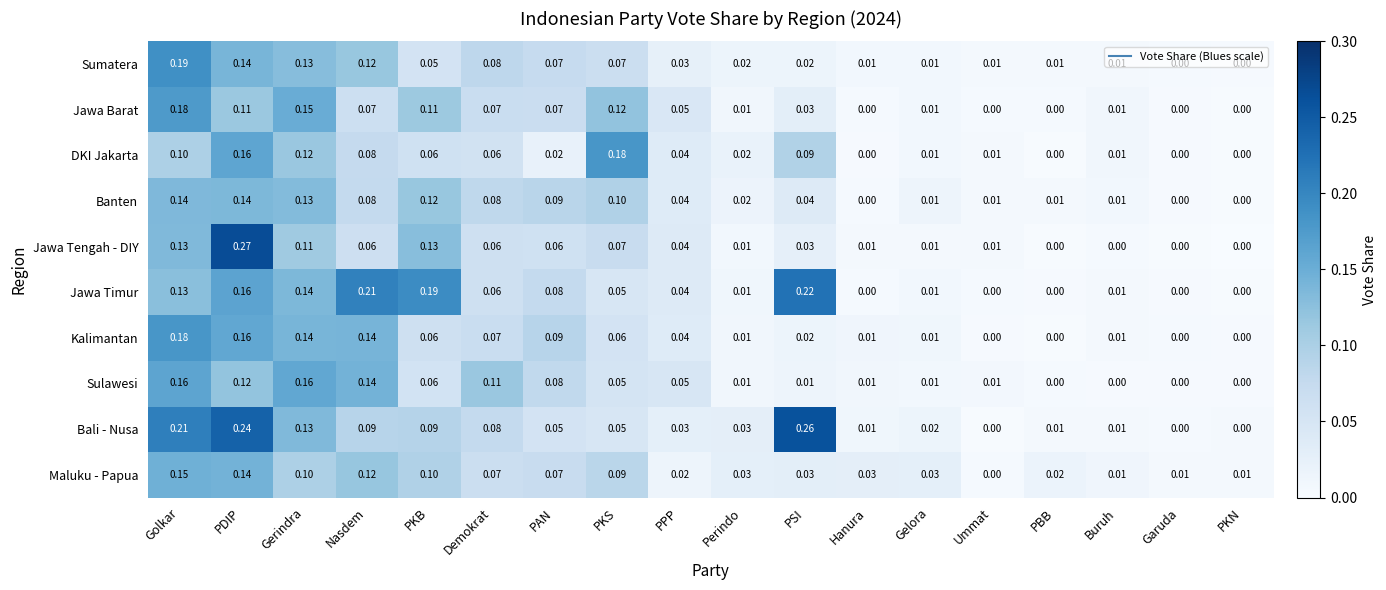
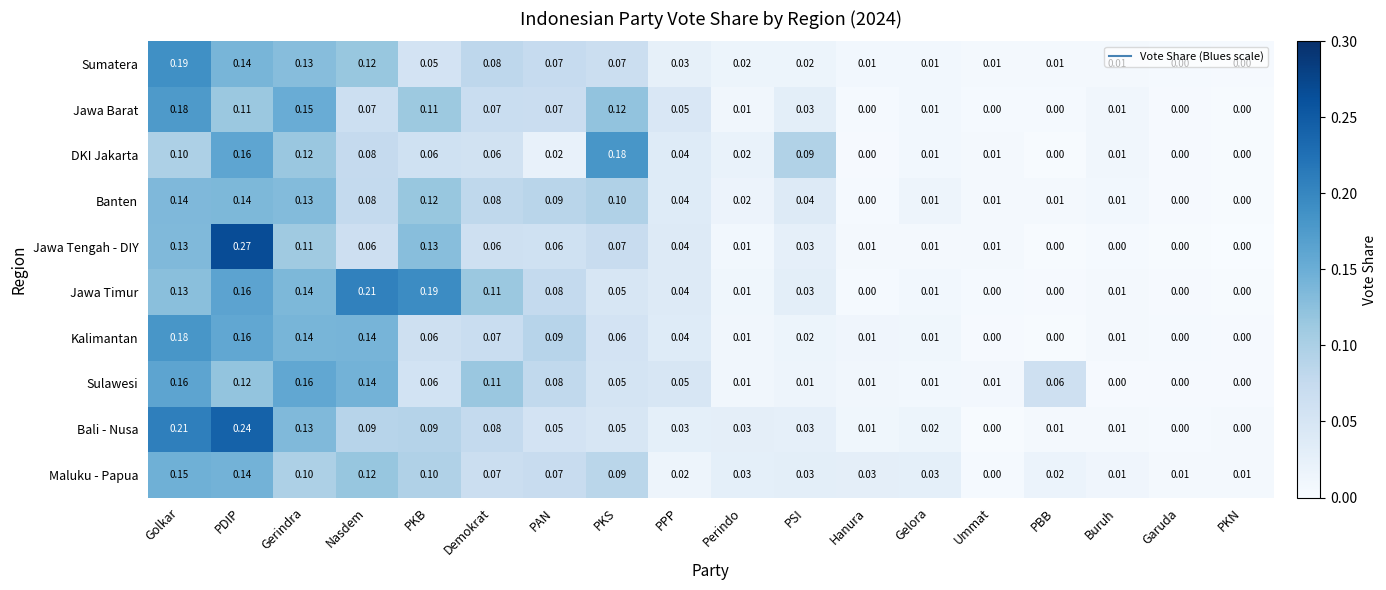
  {
    "Sumatera": {
      "Golkar": 0.19,
      "PDIP": 0.14,
      "Gerindra": 0.13,
      "Nasdem": 0.12,
      "PKB": 0.05,
      "Demokrat": 0.08,
      "PAN": 0.07,
      "PKS": 0.07,
      "PPP": 0.03,
      "Perindo": 0.02,
      "PSI": 0.02,
      "Hanura": 0.01,
      "Gelora": 0.01,
      "Ummat": 0.01,
      "PBB": 0.01
    },
    "Jawa Barat": {
      "Golkar": 0.18,
      "PDIP": 0.11,
      "Gerindra": 0.15,
      "Nasdem": 0.07,
      "PKB": 0.11,
      "Demokrat": 0.07,
      "PAN": 0.07,
      "PKS": 0.12,
      "PPP": 0.05,
      "Perindo": 0.01,
      "PSI": 0.03,
      "Hanura": 0.00,
      "Gelora": 0.01,
      "Ummat": 0.00,
      "PBB": 0.00,
      "Buruh": 0.01,
      "Garuda": 0.00,
      "PKN": 0.00
    },
    "DKI Jakarta": {
      "Golkar": 0.10,
      "PDIP": 0.16,
      "Gerindra": 0.12,
      "Nasdem": 0.08,
      "PKB": 0.06,
      "Demokrat": 0.06,
      "PAN": 0.02,
      "PKS": 0.18,
      "PPP": 0.04,
      "Perindo": 0.02,
      "PSI": 0.09,
      "Hanura": 0.00,
      "Gelora": 0.01,
      "Ummat": 0.01,
      "PBB": 0.00,
      "Buruh": 0.01,
      "Garuda": 0.00,
      "PKN": 0.00
    },
    "Banten": {
      "Golkar": 0.14,
      "PDIP": 0.14,
      "Gerindra": 0.13,
      "Nasdem": 0.08,
      "PKB": 0.12,
      "Demokrat": 0.08,
      "PAN": 0.09,
      "PKS": 0.10,
      "PPP": 0.04,
      "Perindo": 0.02,
      "PSI": 0.04,
      "Hanura": 0.00,
      "Gelora": 0.01,
      "Ummat": 0.01,
      "PBB": 0.01,
      "Buruh": 0.01,
      "Garuda": 0.00,
      "PKN": 0.00
    },
    "Jawa Tengah - DIY": {
      "Golkar": 0.13,
      "PDIP": 0.27,
      "Gerindra": 0.11,
      "Nasdem": 0.06,
      "PKB": 0.13,
      "Demokrat": 0.06,
      "PAN": 0.06,
      "PKS": 0.07,
      "PPP": 0.04,
      "Perindo": 0.01,
      "PSI": 0.03,
      "Hanura": 0.01,
      "Gelora": 0.01,
      "Ummat": 0.01,
      "PBB": 0.00,
      "Buruh": 0.00,
      "Garuda": 0.00,
      "PKN": 0.00
    },
    "Jawa Timur": {
      "Golkar": 0.13,
      "PDIP": 0.16,
      "Gerindra": 0.14,
      "Nasdem": 0.21,
      "PKB": 0.19,
-     "Demokrat": 0.06,
+     "Demokrat": 0.11,
      "PAN": 0.08,
      "PKS": 0.05,
      "PPP": 0.04,
      "Perindo": 0.01,
-     "PSI": 0.22,
+     "PSI": 0.03,
      "Hanura": 0.00,
      "Gelora": 0.01,
      "Ummat": 0.00,
      "PBB": 0.00,
      "Buruh": 0.01,
      "Garuda": 0.00,
      "PKN": 0.00
    },
    "Kalimantan": {
      "Golkar": 0.18,
      "PDIP": 0.16,
      "Gerindra": 0.14,
      "Nasdem": 0.14,
      "PKB": 0.06,
      "Demokrat": 0.07,
      "PAN": 0.09,
      "PKS": 0.06,
      "PPP": 0.04,
      "Perindo": 0.01,
      "PSI": 0.02,
      "Hanura": 0.01,
      "Gelora": 0.01,
      "Ummat": 0.00,
      "PBB": 0.00,
      "Buruh": 0.01,
      "Garuda": 0.00,
      "PKN": 0.00
    },
    "Sulawesi": {
      "Golkar": 0.16,
      "PDIP": 0.12,
      "Gerindra": 0.16,
      "Nasdem": 0.14,
      "PKB": 0.06,
      "Demokrat": 0.11,
      "PAN": 0.08,
      "PKS": 0.05,
      "PPP": 0.05,
      "Perindo": 0.01,
      "PSI": 0.01,
      "Hanura": 0.01,
      "Gelora": 0.01,
      "Ummat": 0.01,
-     "PBB": 0.00,
+     "PBB": 0.06,
      "Buruh": 0.00,
      "Garuda": 0.00,
      "PKN": 0.00
    },
    "Bali - Nusa": {
      "Golkar": 0.21,
      "PDIP": 0.24,
      "Gerindra": 0.13,
      "Nasdem": 0.09,
      "PKB": 0.09,
      "Demokrat": 0.08,
      "PAN": 0.05,
      "PKS": 0.05,
      "PPP": 0.03,
      "Perindo": 0.03,
-     "PSI": 0.26,
+     "PSI": 0.03,
      "Hanura": 0.01,
      "Gelora": 0.02,
      "Ummat": 0.00,
      "PBB": 0.01,
      "Buruh": 0.01,
      "Garuda": 0.00,
      "PKN": 0.00
    },
    "Maluku - Papua": {
      "Golkar": 0.15,
      "PDIP": 0.14,
      "Gerindra": 0.10,
      "Nasdem": 0.12,
      "PKB": 0.10,
      "Demokrat": 0.07,
      "PAN": 0.07,
      "PKS": 0.09,
      "PPP": 0.02,
      "Perindo": 0.03,
      "PSI": 0.03,
      "Hanura": 0.03,
      "Gelora": 0.03,
      "Ummat": 0.00,
      "PBB": 0.02,
      "Buruh": 0.01,
      "Garuda": 0.01,
      "PKN": 0.01
    }
  }
